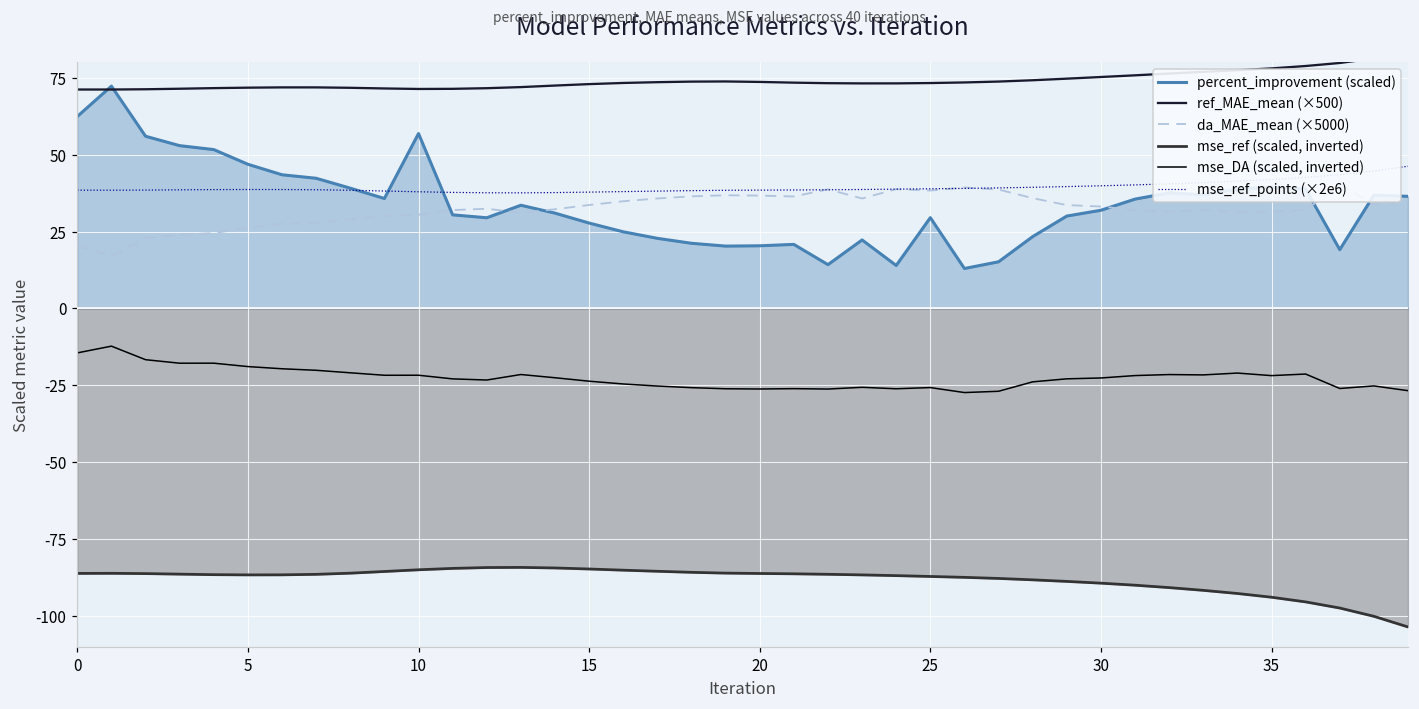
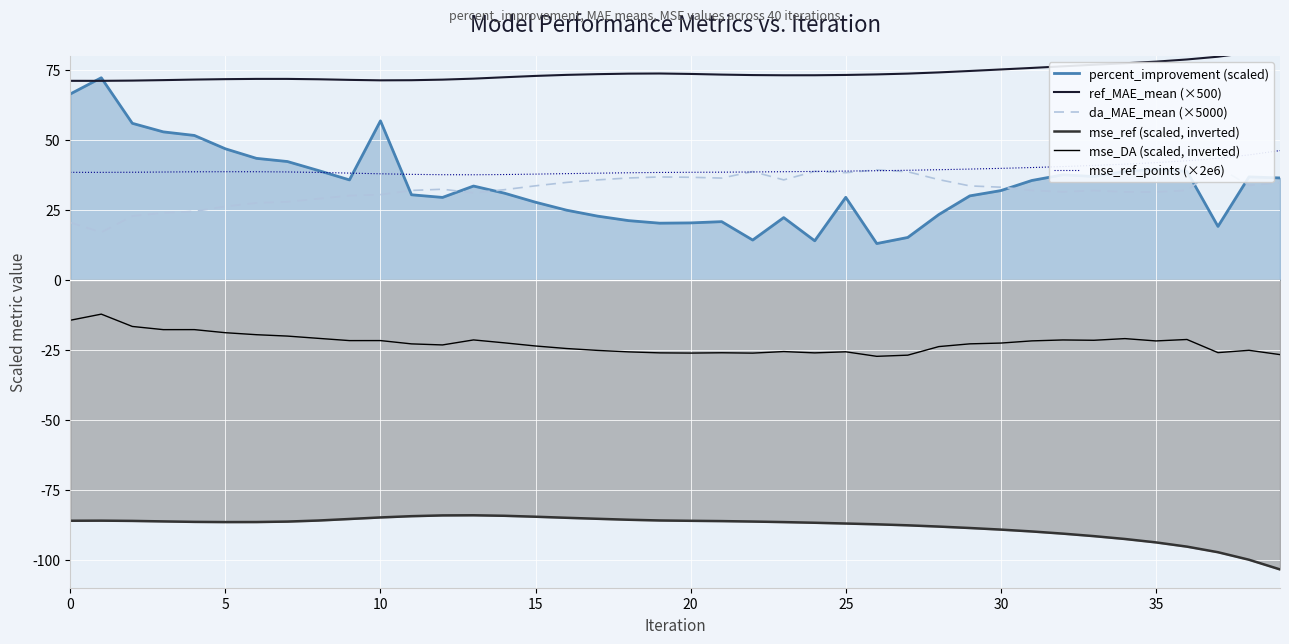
  {
    "percent_improvement (scaled)": {
-     "0": 62,
+     "0": 66,
      "5": 47,
      "10": 57,
      "15": 28,
      "20": 20,
      "25": 29,
      "30": 32
    },
    "mse_ref_points (×2e6)": {
      "0": 38,
      "5": 39,
      "10": 38,
      "15": 38,
      "20": 38,
      "30": 40
    }
  }
